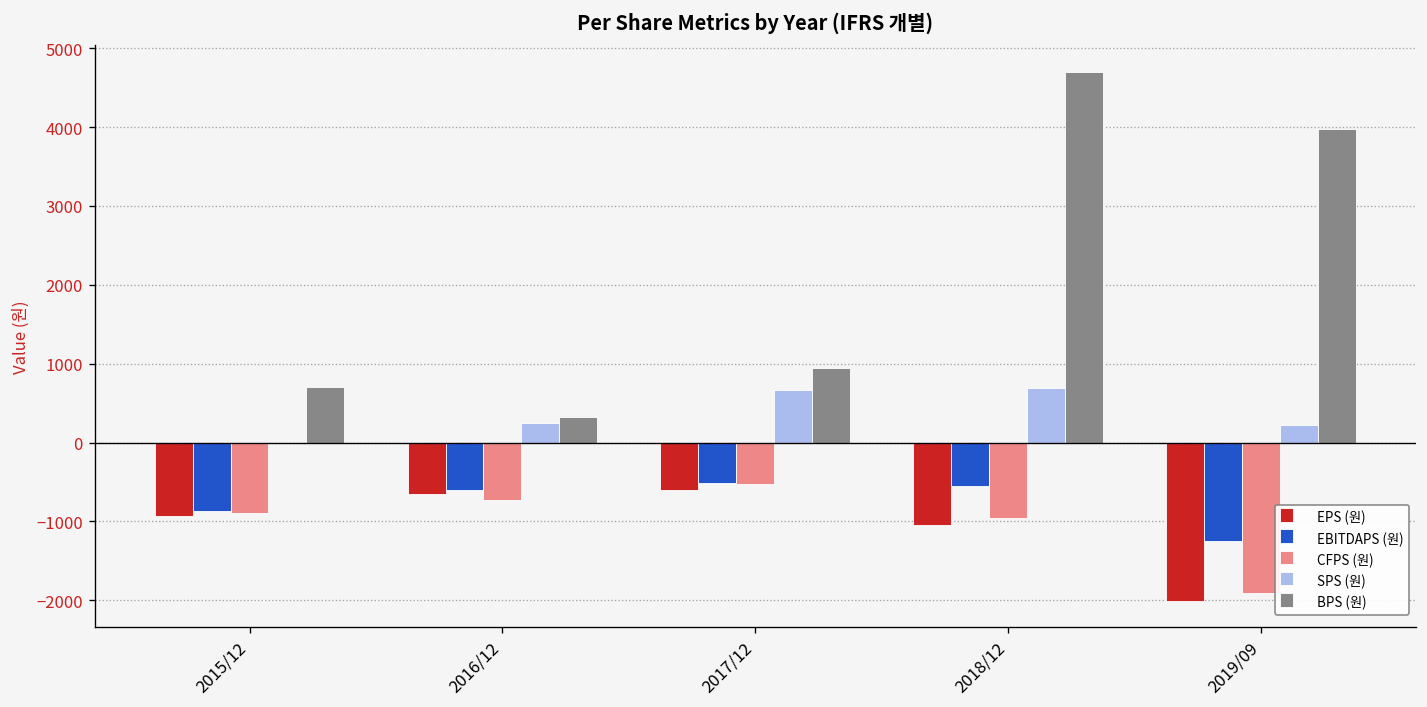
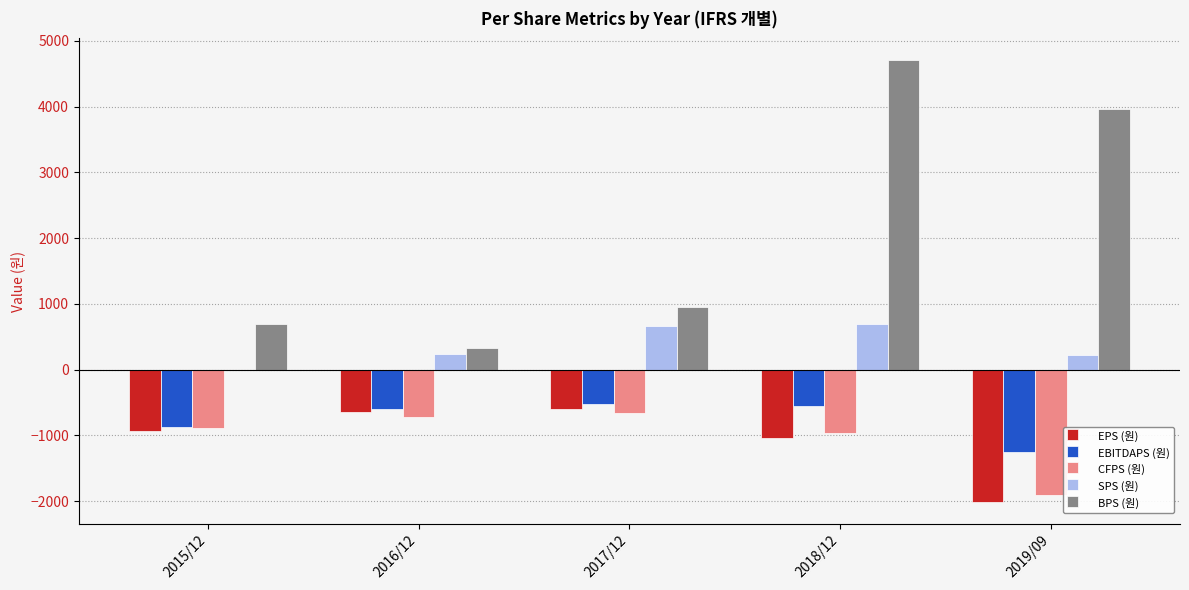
  {
    "EPS (원)": {
      "2015/12": -900,
      "2016/12": -700,
      "2017/12": -600,
      "2018/12": -1000,
      "2019/09": -2000
    },
    "EBITDAPS (원)": {
      "2015/12": -900,
      "2016/12": -600,
      "2017/12": -500,
      "2018/12": -600,
      "2019/09": -1200
    },
    "CFPS (원)": {
      "2015/12": -900,
      "2016/12": -700,
-     "2017/12": -500,
+     "2017/12": -700,
      "2018/12": -1000,
      "2019/09": -1900
    },
    "SPS (원)": {
      "2015/12": 0,
      "2016/12": 200,
      "2017/12": 700,
      "2018/12": 700,
      "2019/09": 200
    },
    "BPS (원)": {
      "2015/12": 700,
      "2016/12": 300,
      "2017/12": 900,
      "2018/12": 4700,
      "2019/09": 4000
    }
  }
